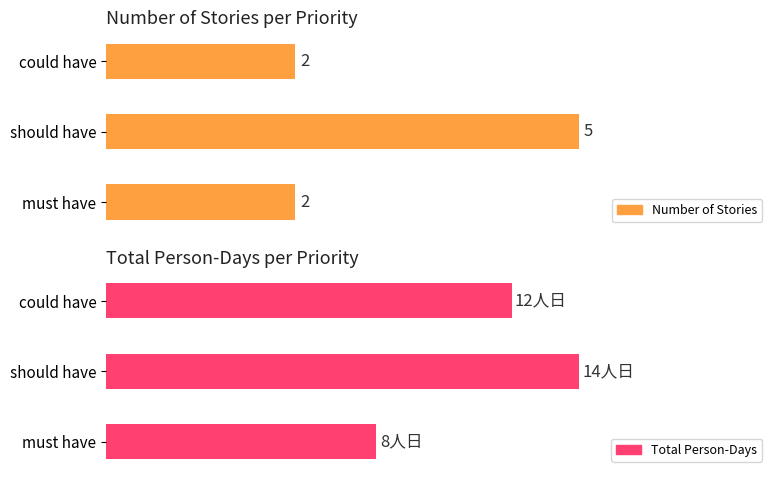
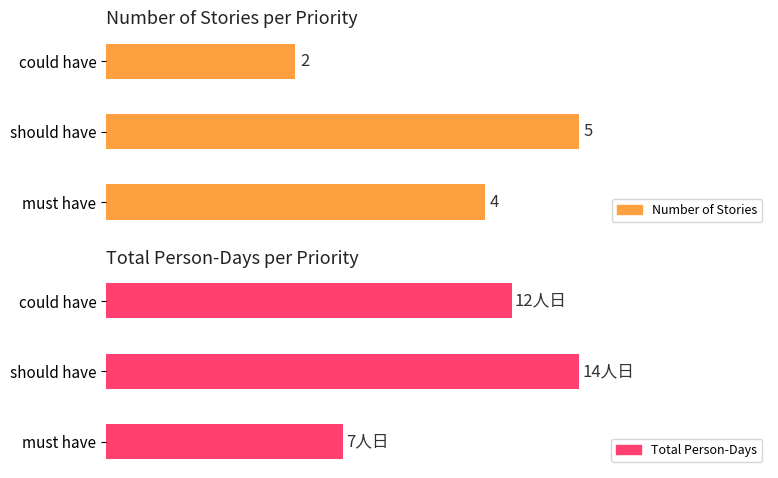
  {
    "Number of Stories per Priority": {
      "could have": 2,
      "should have": 5,
-     "must have": 2
+     "must have": 4
    },
    "Total Person-Days per Priority": {
      "could have": 12,
      "should have": 14,
-     "must have": 8
+     "must have": 7
    }
  }
